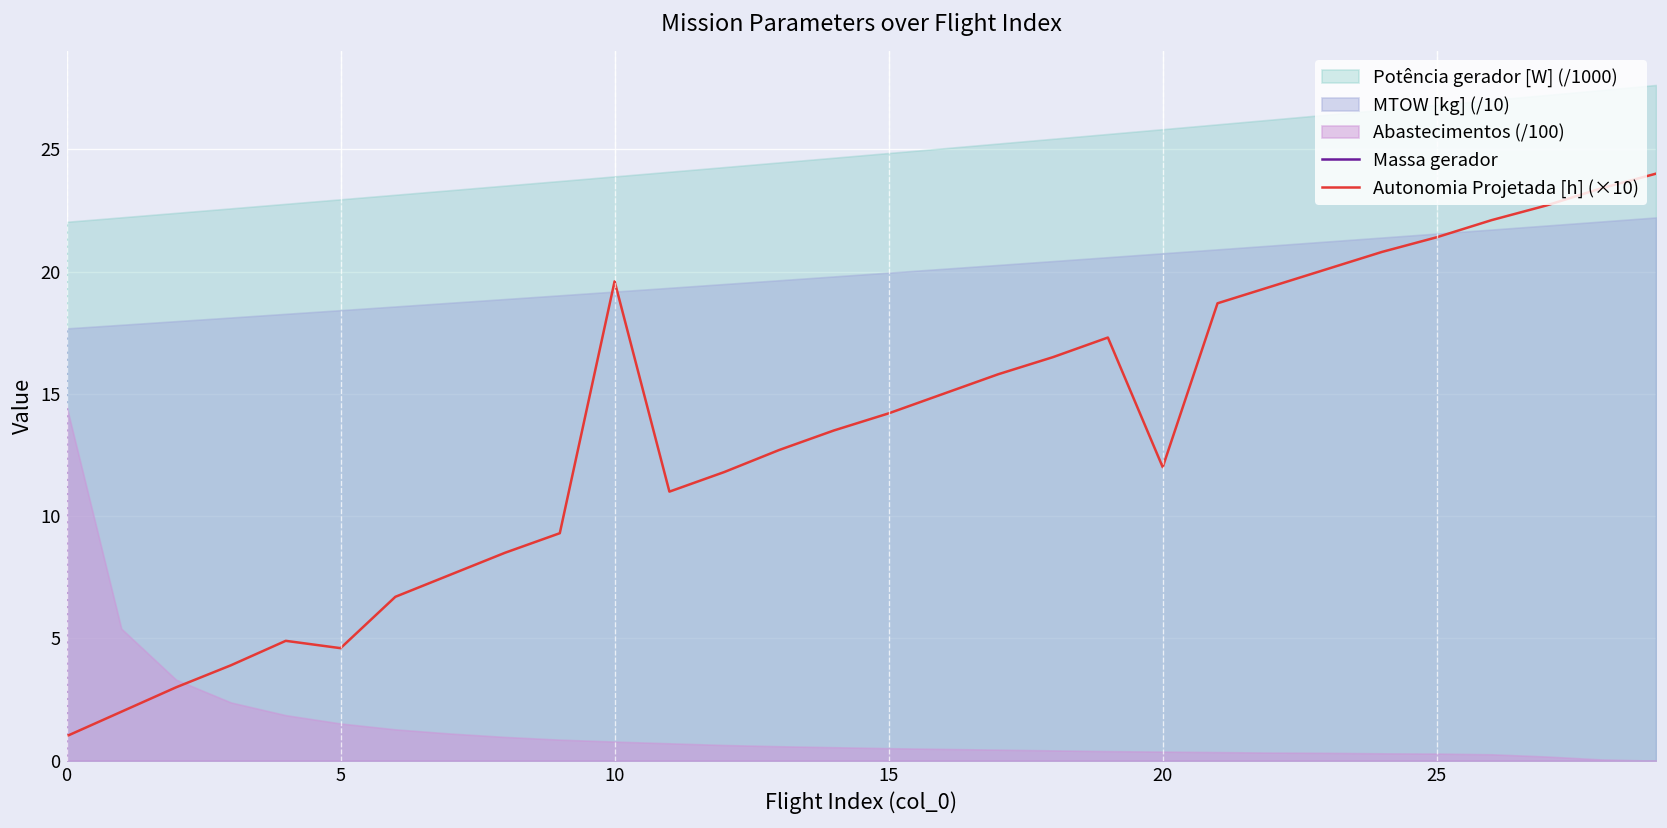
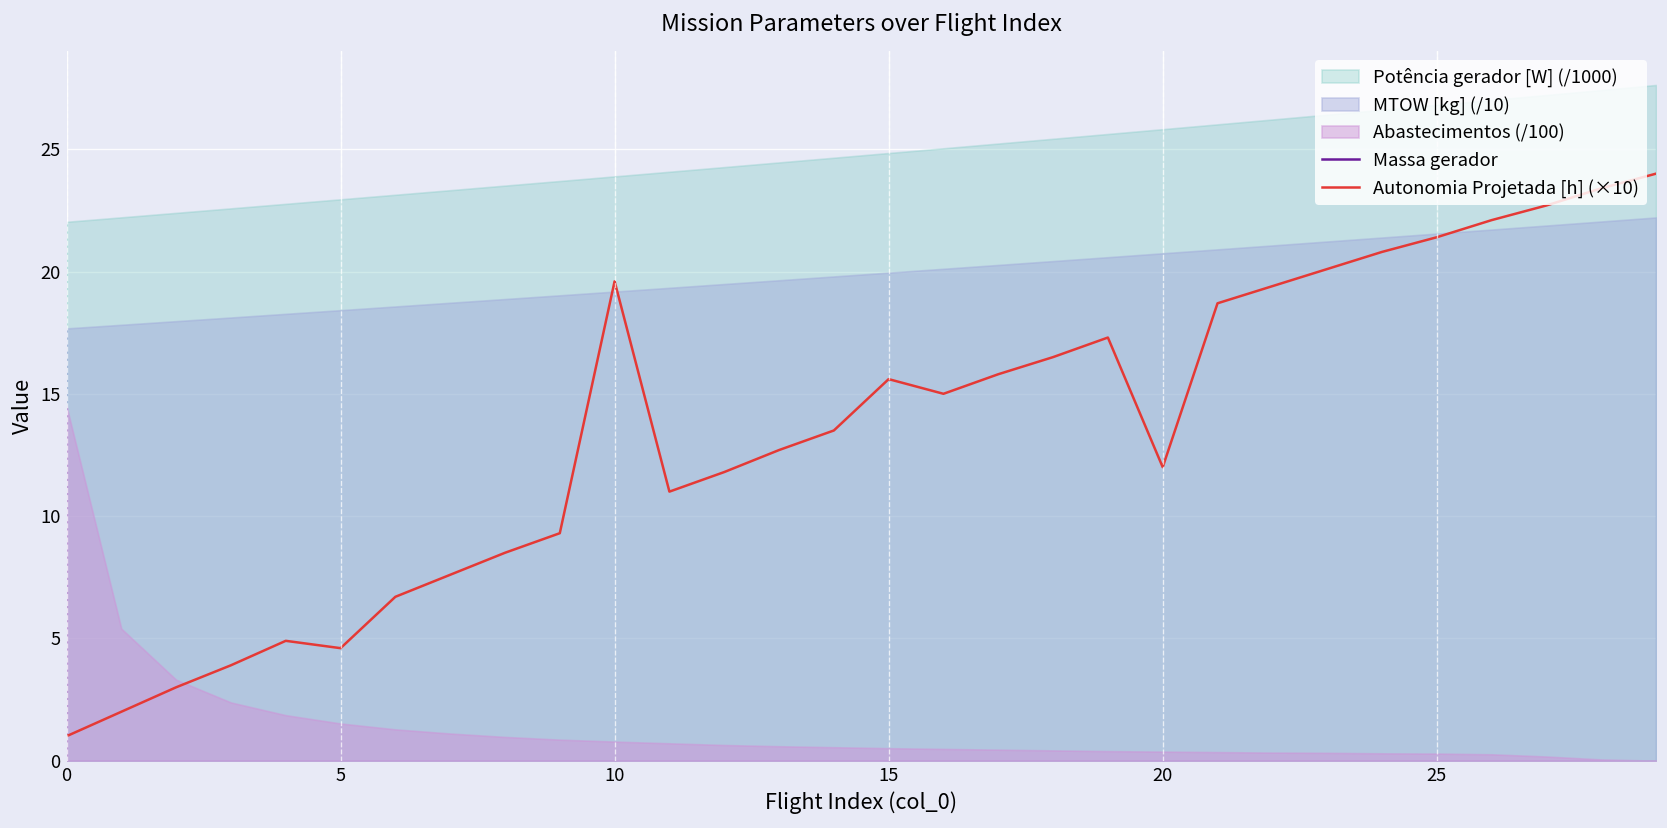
  {
    "Autonomia Projetada [h] (×10)": {
      "0": 1.0,
      "5": 4.6,
      "10": 19.6,
-     "15": 14.2,
+     "15": 15.6,
      "20": 12.0,
      "25": 21.4
    }
  }
